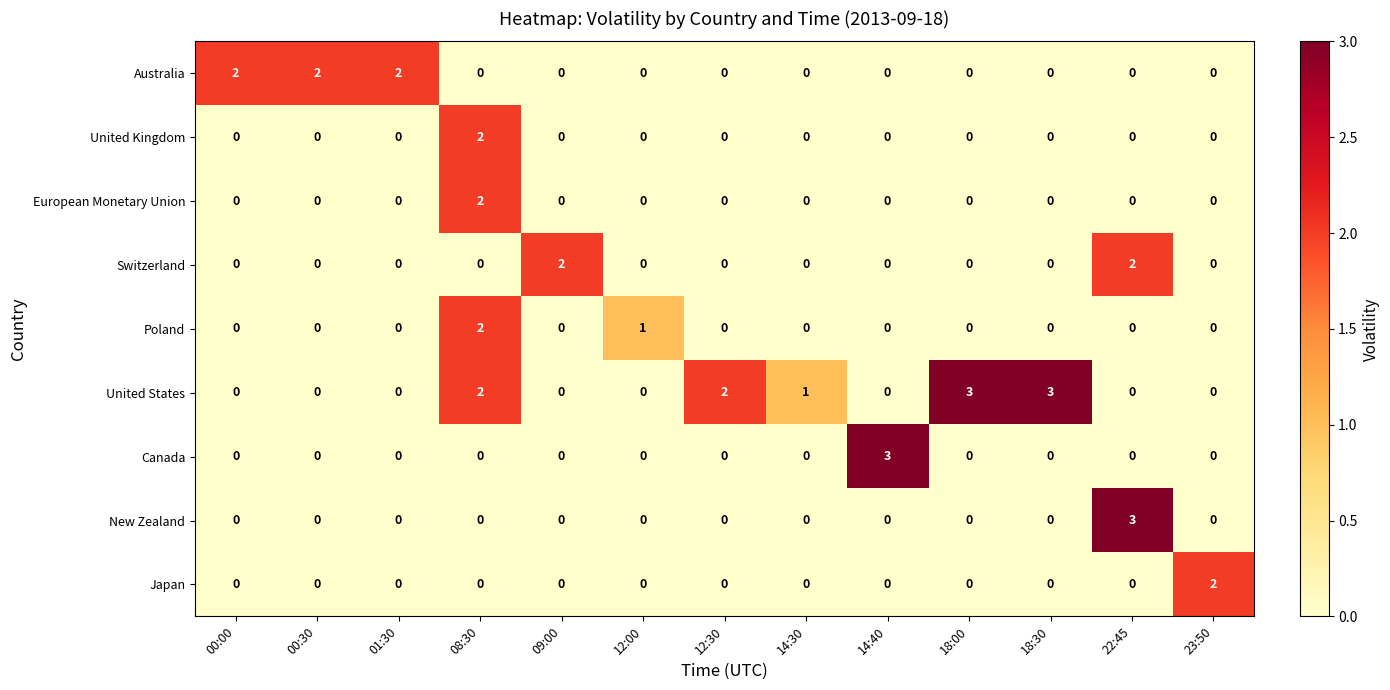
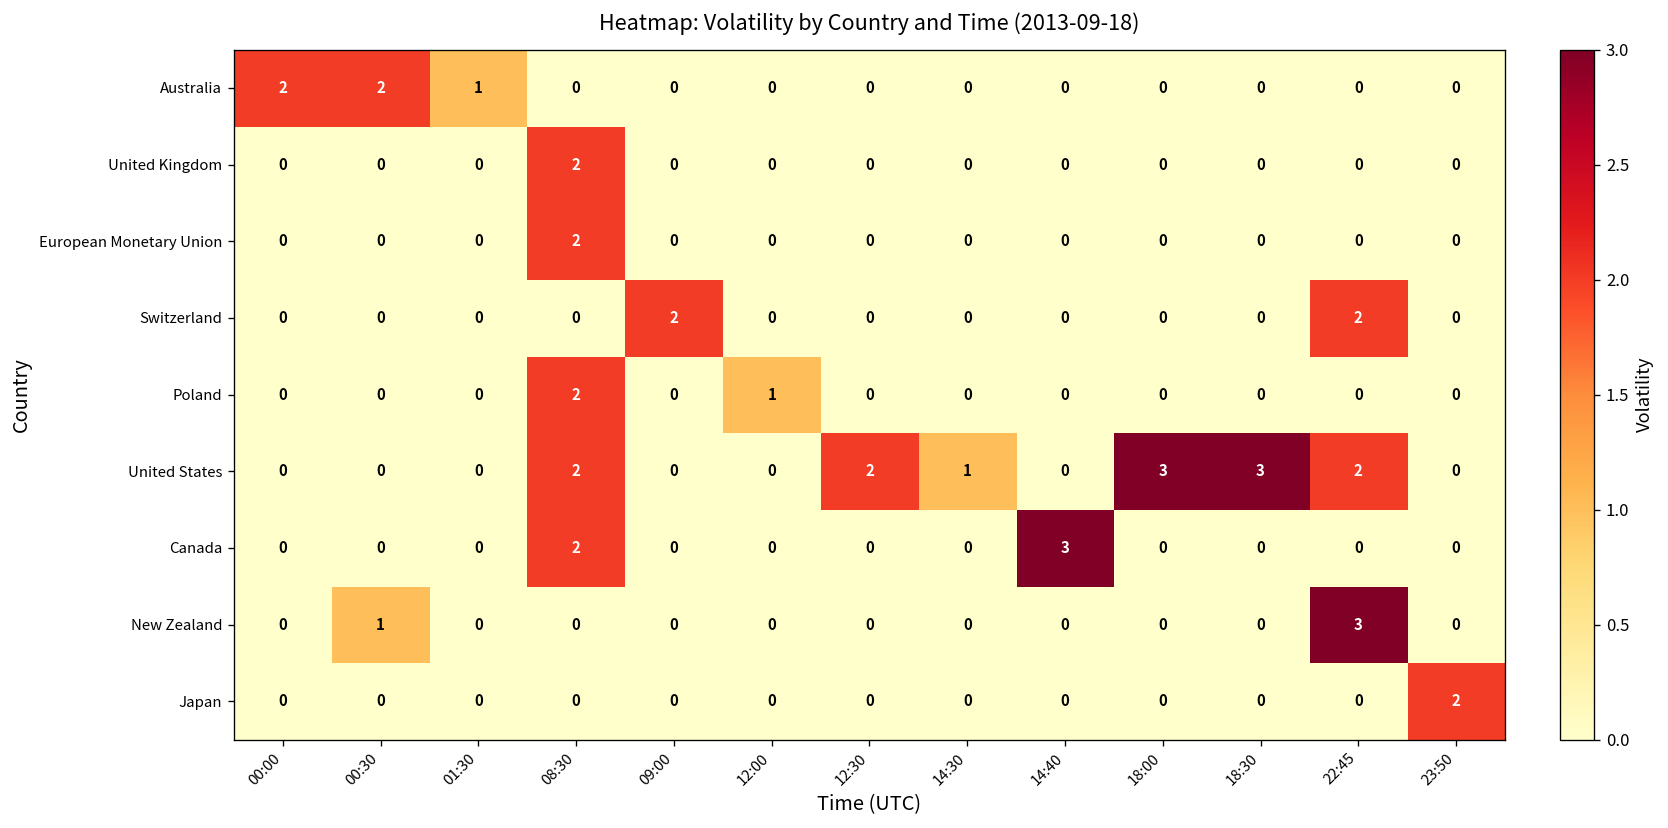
  {
    "Australia": {
      "00:00": 2,
      "00:30": 2,
-     "01:30": 2,
+     "01:30": 1,
      "08:30": 0,
      "09:00": 0,
      "12:00": 0,
      "12:30": 0,
      "14:30": 0,
      "14:40": 0,
      "18:00": 0,
      "18:30": 0,
      "22:45": 0,
      "23:50": 0
    },
    "United Kingdom": {
      "00:00": 0,
      "00:30": 0,
      "01:30": 0,
      "08:30": 2,
      "09:00": 0,
      "12:00": 0,
      "12:30": 0,
      "14:30": 0,
      "14:40": 0,
      "18:00": 0,
      "18:30": 0,
      "22:45": 0,
      "23:50": 0
    },
    "European Monetary Union": {
      "00:00": 0,
      "00:30": 0,
      "01:30": 0,
      "08:30": 2,
      "09:00": 0,
      "12:00": 0,
      "12:30": 0,
      "14:30": 0,
      "14:40": 0,
      "18:00": 0,
      "18:30": 0,
      "22:45": 0,
      "23:50": 0
    },
    "Switzerland": {
      "00:00": 0,
      "00:30": 0,
      "01:30": 0,
      "08:30": 0,
      "09:00": 2,
      "12:00": 0,
      "12:30": 0,
      "14:30": 0,
      "14:40": 0,
      "18:00": 0,
      "18:30": 0,
      "22:45": 2,
      "23:50": 0
    },
    "Poland": {
      "00:00": 0,
      "00:30": 0,
      "01:30": 0,
      "08:30": 2,
      "09:00": 0,
      "12:00": 1,
      "12:30": 0,
      "14:30": 0,
      "14:40": 0,
      "18:00": 0,
      "18:30": 0,
      "22:45": 0,
      "23:50": 0
    },
    "United States": {
      "00:00": 0,
      "00:30": 0,
      "01:30": 0,
      "08:30": 2,
      "09:00": 0,
      "12:00": 0,
      "12:30": 2,
      "14:30": 1,
      "14:40": 0,
      "18:00": 3,
      "18:30": 3,
-     "22:45": 0,
+     "22:45": 2,
      "23:50": 0
    },
    "Canada": {
      "00:00": 0,
      "00:30": 0,
      "01:30": 0,
-     "08:30": 0,
+     "08:30": 2,
      "09:00": 0,
      "12:00": 0,
      "12:30": 0,
      "14:30": 0,
      "14:40": 3,
      "18:00": 0,
      "18:30": 0,
      "22:45": 0,
      "23:50": 0
    },
    "New Zealand": {
      "00:00": 0,
-     "00:30": 0,
+     "00:30": 1,
      "01:30": 0,
      "08:30": 0,
      "09:00": 0,
      "12:00": 0,
      "12:30": 0,
      "14:30": 0,
      "14:40": 0,
      "18:00": 0,
      "18:30": 0,
      "22:45": 3,
      "23:50": 0
    },
    "Japan": {
      "00:00": 0,
      "00:30": 0,
      "01:30": 0,
      "08:30": 0,
      "09:00": 0,
      "12:00": 0,
      "12:30": 0,
      "14:30": 0,
      "14:40": 0,
      "18:00": 0,
      "18:30": 0,
      "22:45": 0,
      "23:50": 2
    }
  }
